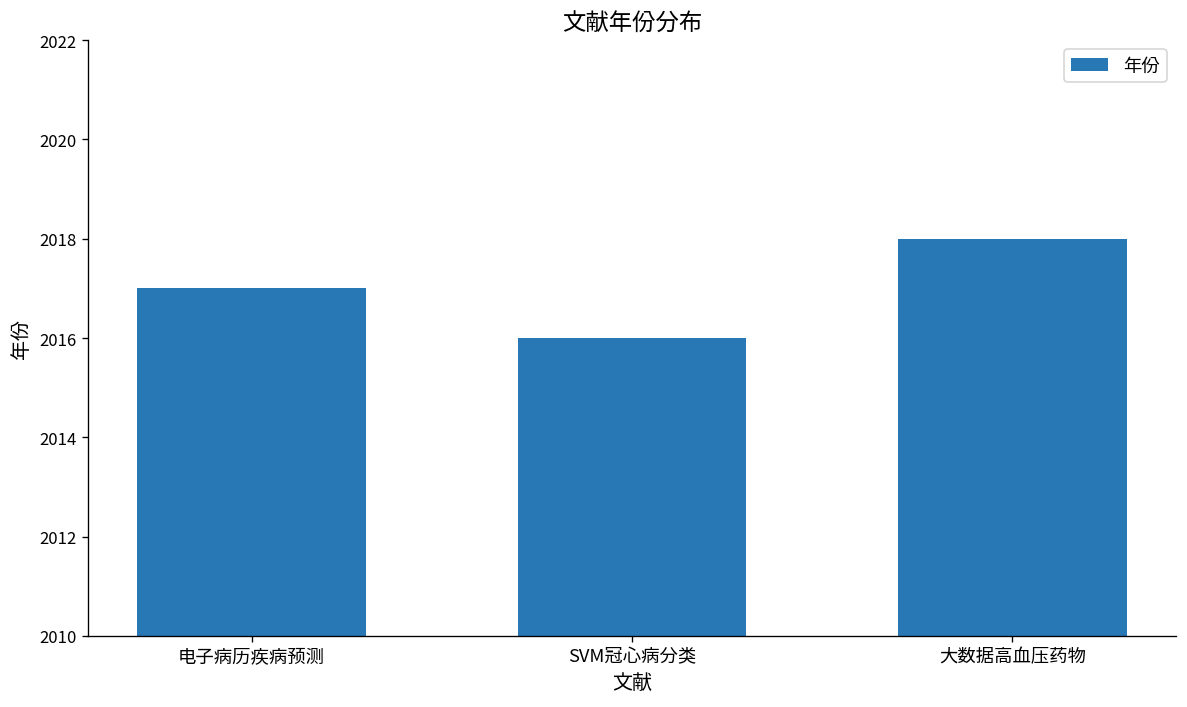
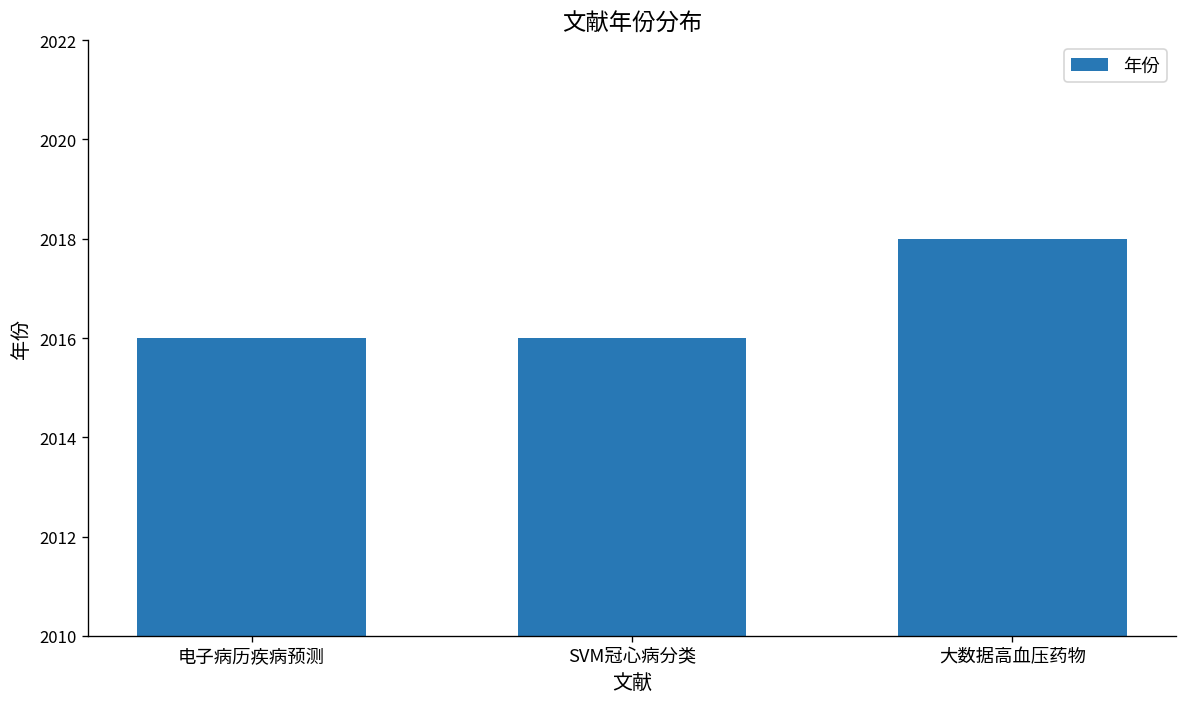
  {
-   "电子病历疾病预测": 2017,
+   "电子病历疾病预测": 2016,
    "SVM冠心病分类": 2016,
    "大数据高血压药物": 2018
  }
